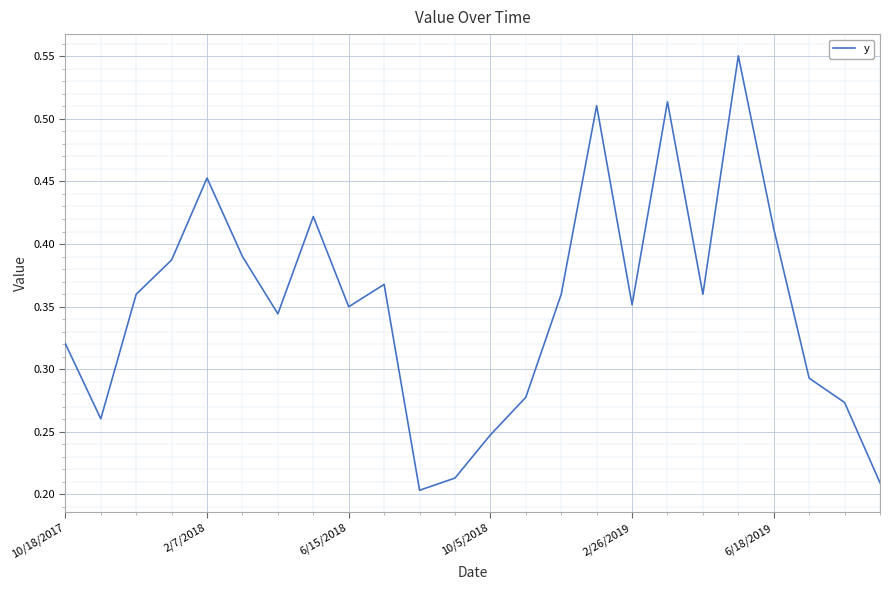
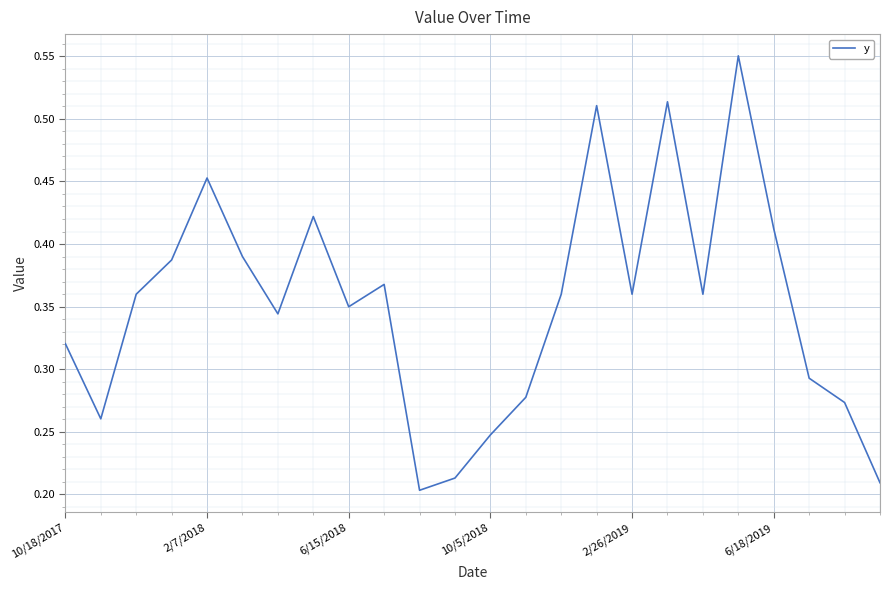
  {
    "10/18/2017": 0.320,
    "2/7/2018": 0.453,
    "6/15/2018": 0.350,
    "10/5/2018": 0.247,
-   "2/26/2019": 0.351,
+   "2/26/2019": 0.360,
    "6/18/2019": 0.412
  }
